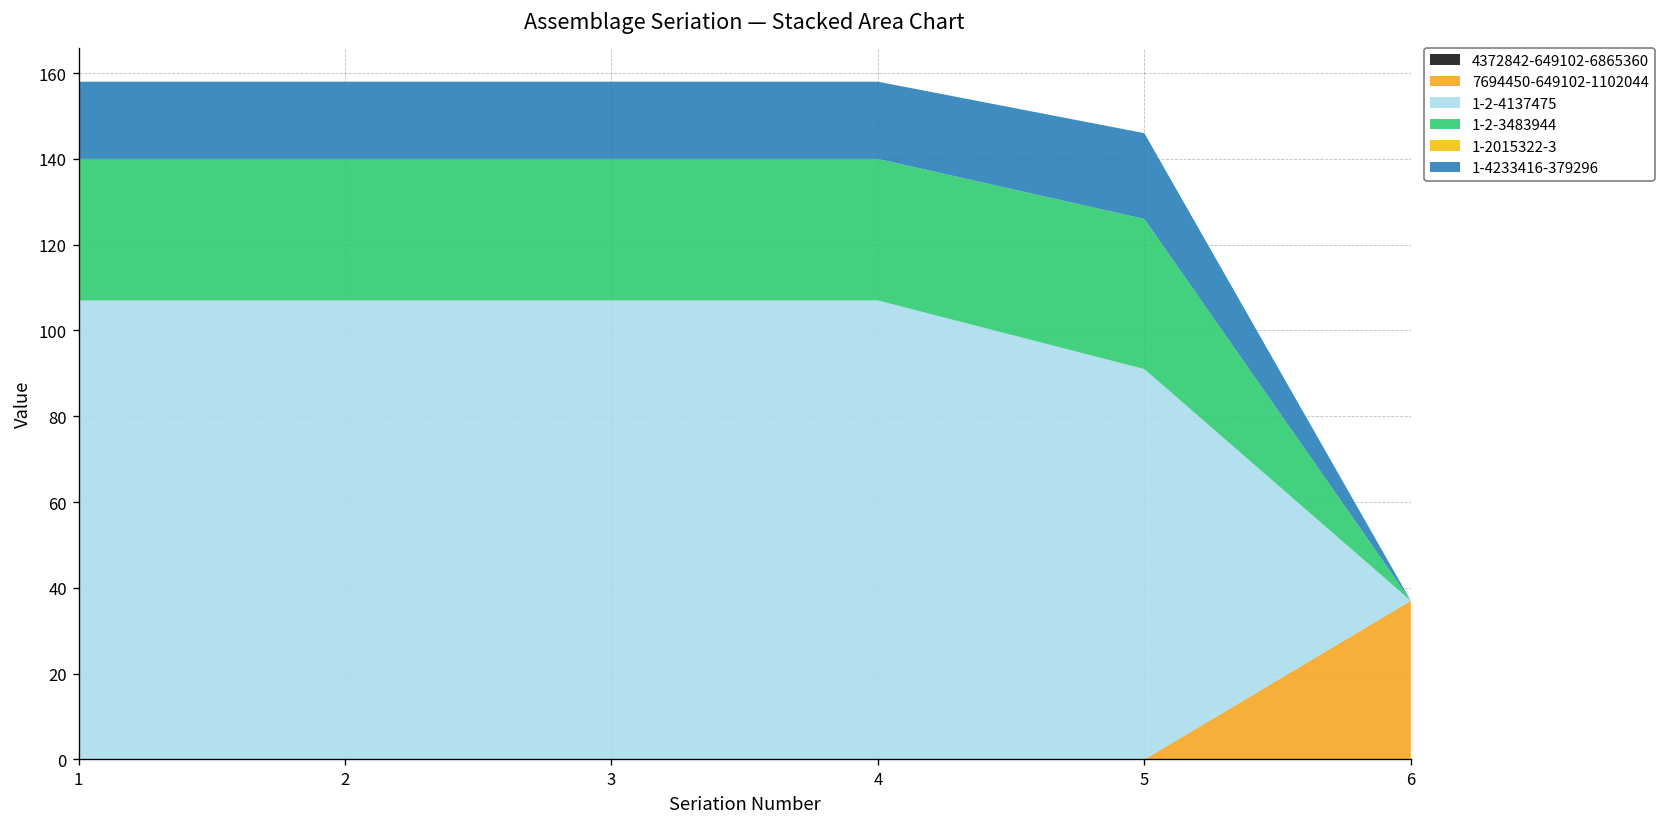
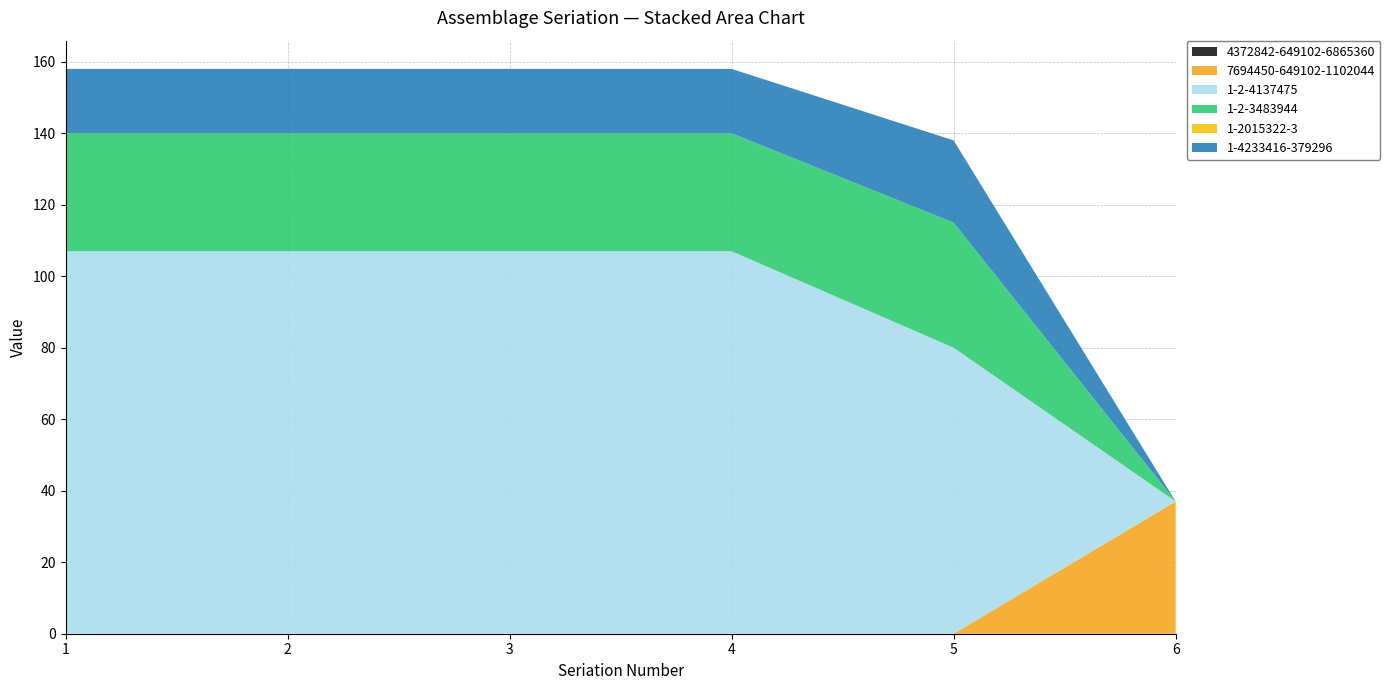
  {
    "4372842-649102-6865360": {
      "6": 0
    },
    "1-2-4137475": {
-     "5": 91
+     "5": 80
    },
    "1-4233416-379296": {
      "1": 18,
      "2": 18,
      "3": 18,
      "4": 18,
-     "5": 20
+     "5": 23
    }
  }
